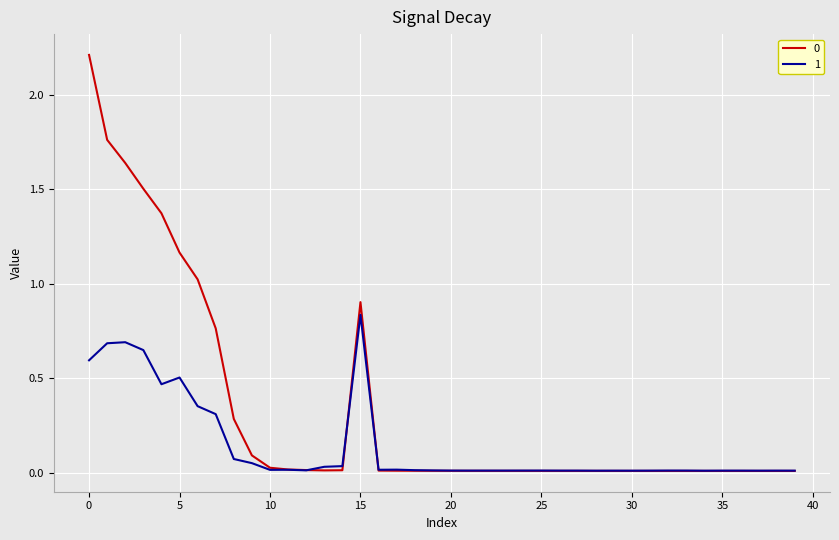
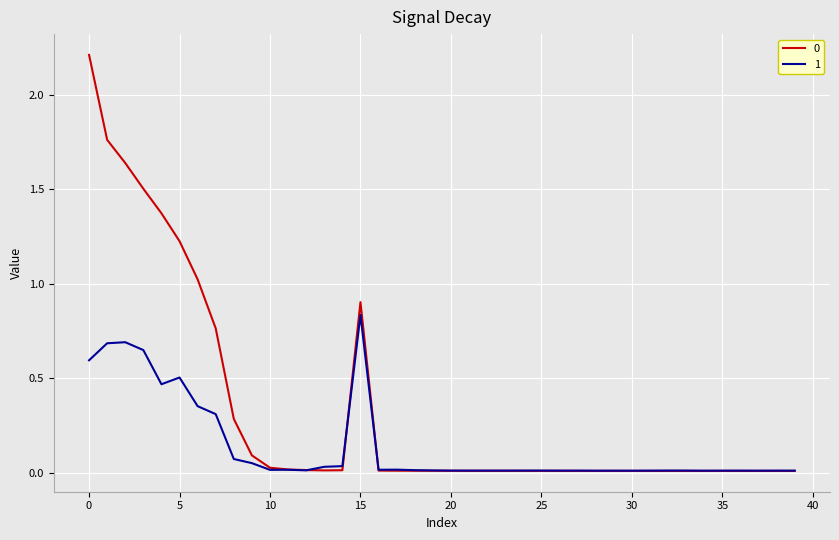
  {
    "0": {
      "0": 2.21,
-     "5": 1.16,
+     "5": 1.22,
      "15": 0.90
    },
    "1": {
      "0": 0.59,
      "5": 0.50,
      "15": 0.84
    }
  }
